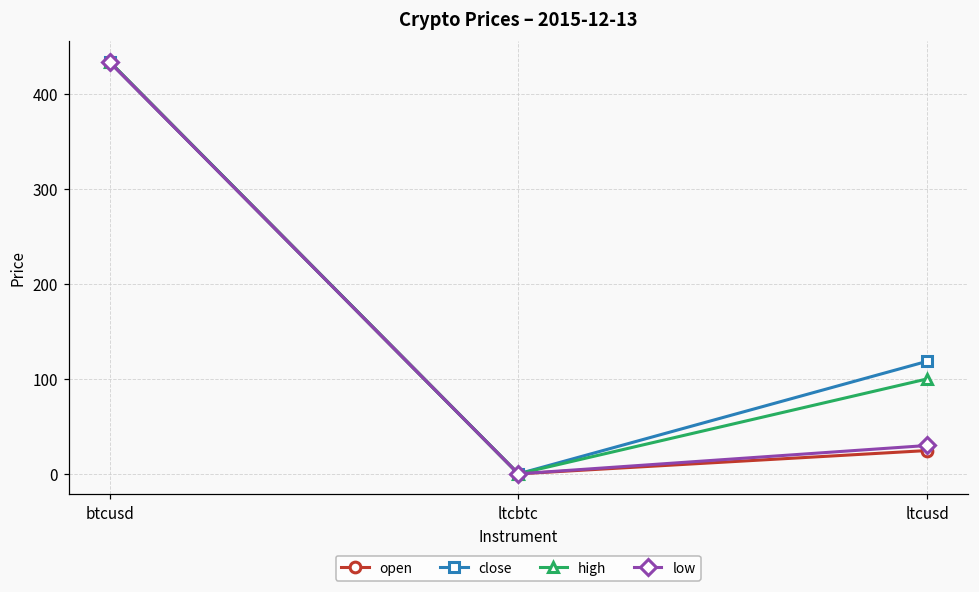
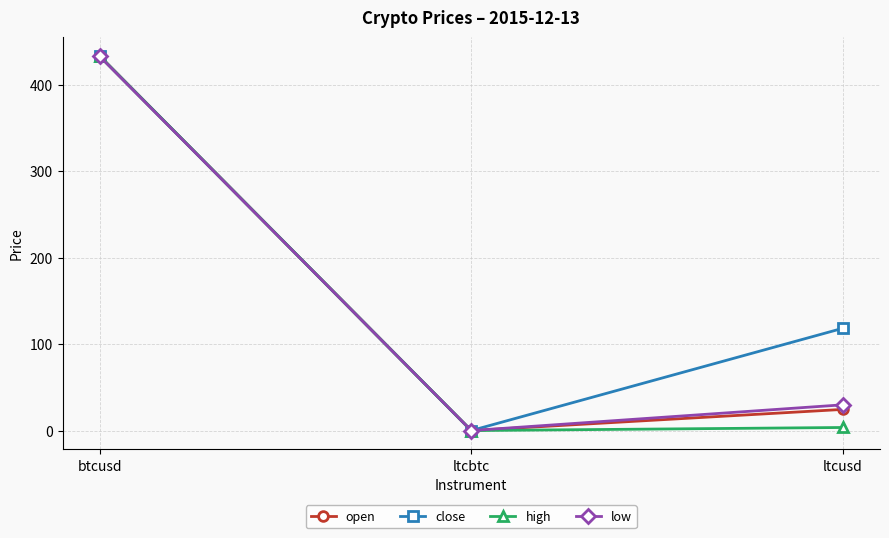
  {
    "open": {
      "ltcusd": 20
    },
    "close": {
      "ltcusd": 120
    },
    "high": {
-     "ltcusd": 100
+     "ltcusd": 0
    },
    "low": {
      "ltcusd": 30
    }
  }
